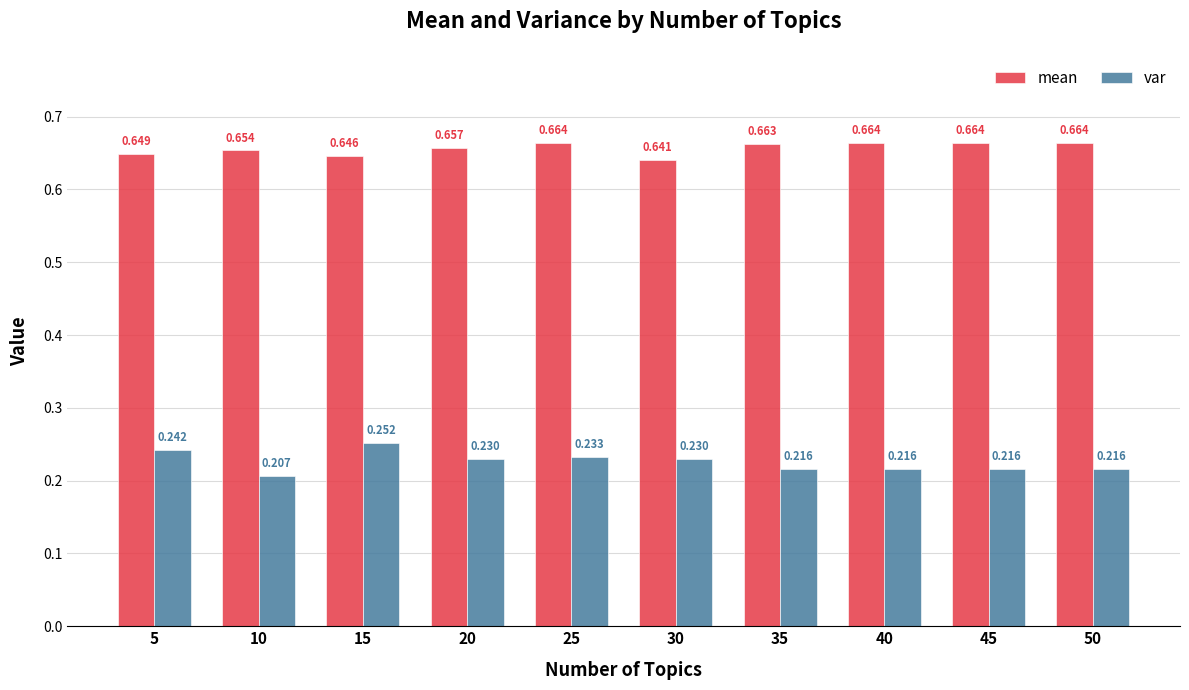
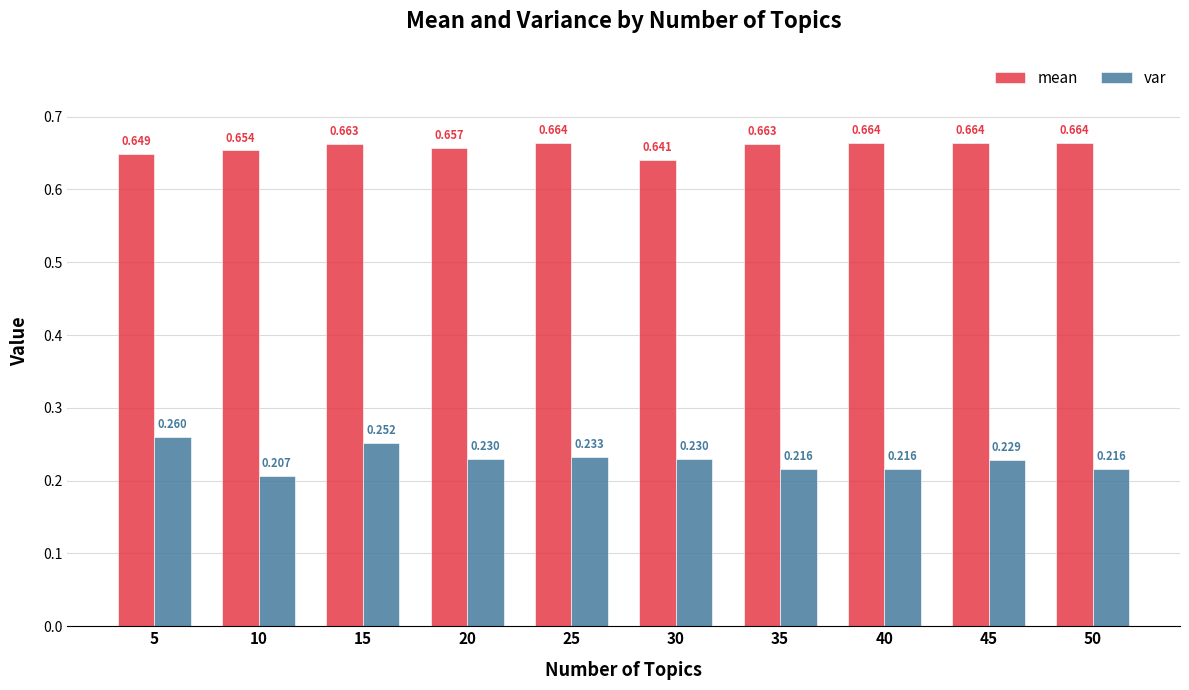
  {
    "mean": {
      "5": 0.649,
      "10": 0.654,
-     "15": 0.646,
+     "15": 0.663,
      "20": 0.657,
      "25": 0.664,
      "30": 0.641,
      "35": 0.663,
      "40": 0.664,
      "45": 0.664,
      "50": 0.664
    },
    "var": {
-     "5": 0.242,
+     "5": 0.260,
      "10": 0.207,
      "15": 0.252,
      "20": 0.230,
      "25": 0.233,
      "30": 0.230,
      "35": 0.216,
      "40": 0.216,
-     "45": 0.216,
+     "45": 0.229,
      "50": 0.216
    }
  }
